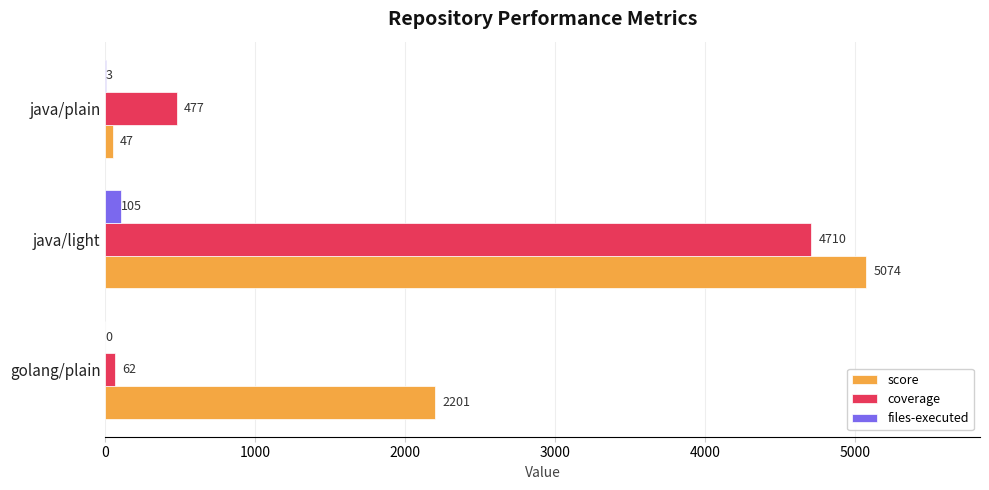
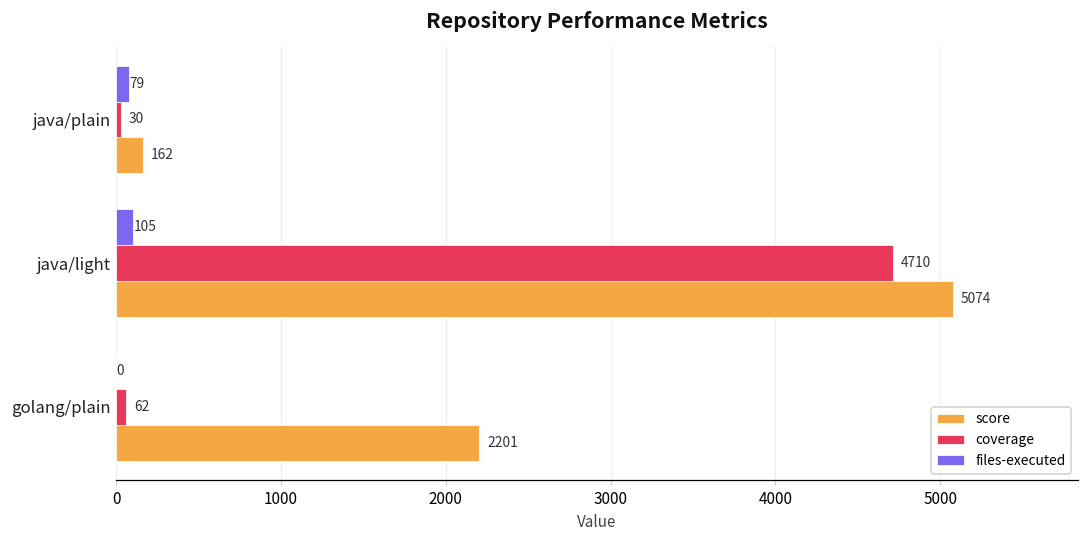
  {
    "score": {
-     "java/plain": 47,
+     "java/plain": 162,
      "java/light": 5074,
      "golang/plain": 2201
    },
    "coverage": {
-     "java/plain": 477,
+     "java/plain": 30,
      "java/light": 4710,
      "golang/plain": 62
    },
    "files-executed": {
-     "java/plain": 3,
+     "java/plain": 79,
      "java/light": 105,
      "golang/plain": 0
    }
  }
